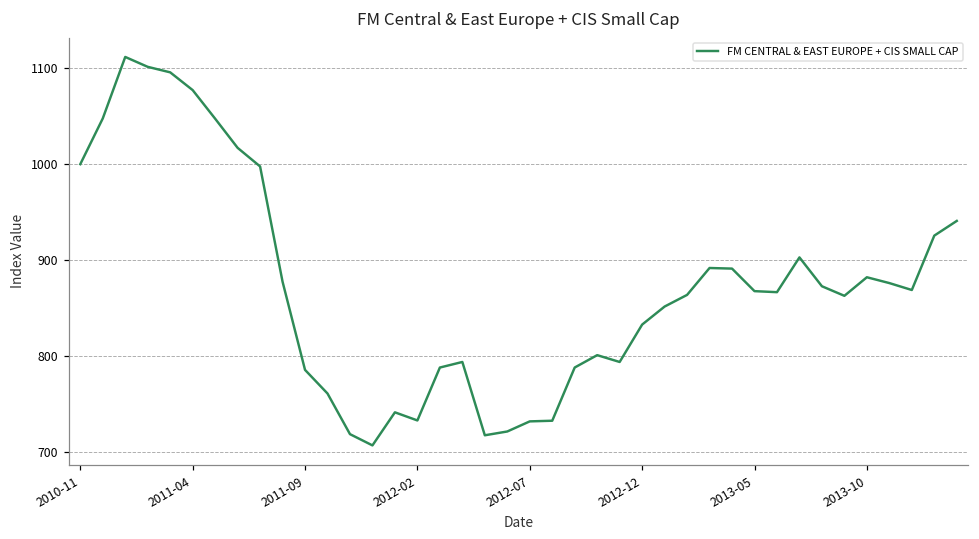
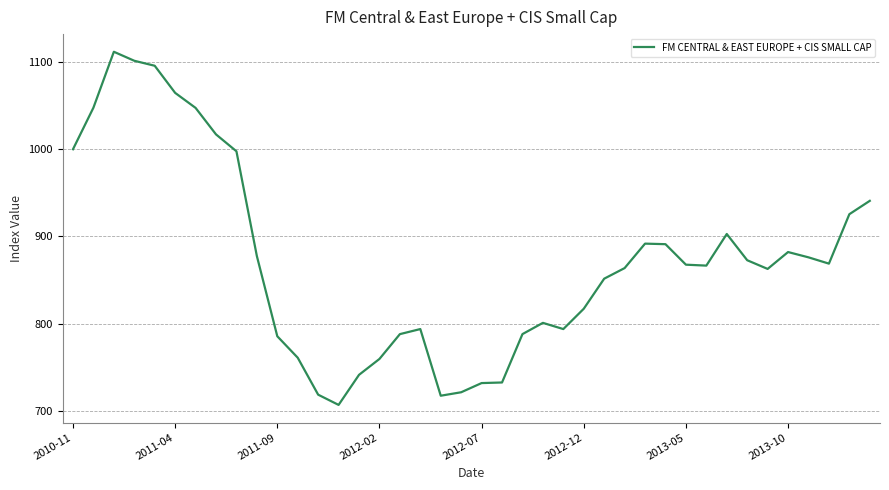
  {
    "2010-11": 1000,
-   "2011-04": 1080,
+   "2011-04": 1060,
    "2011-09": 790,
-   "2012-02": 730,
+   "2012-02": 760,
    "2012-07": 730,
-   "2012-12": 830,
+   "2012-12": 820,
    "2013-05": 870,
    "2013-10": 880
  }
